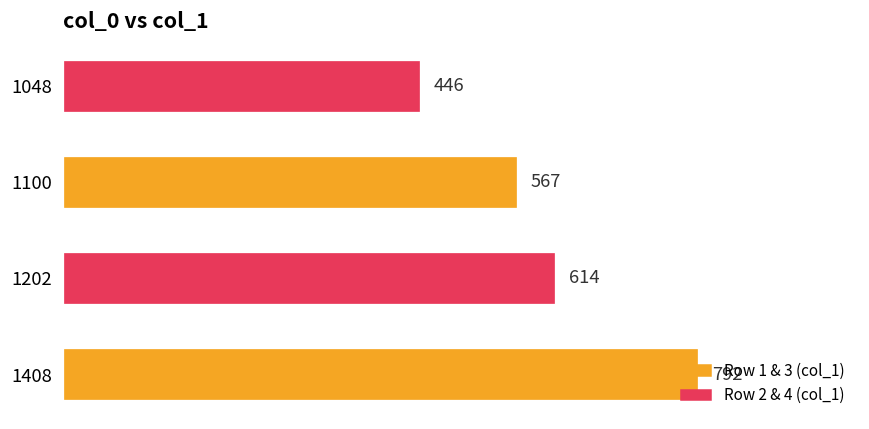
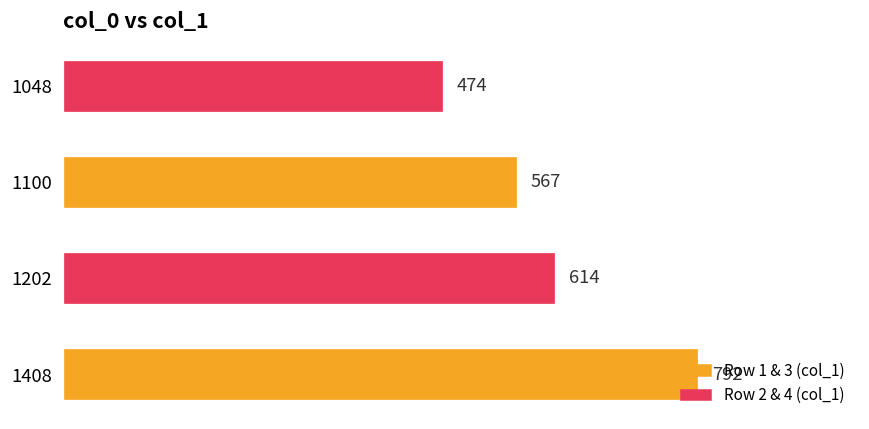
  {
-   "1048": 446,
+   "1048": 474,
    "1100": 567,
    "1202": 614,
    "1408": 792
  }
